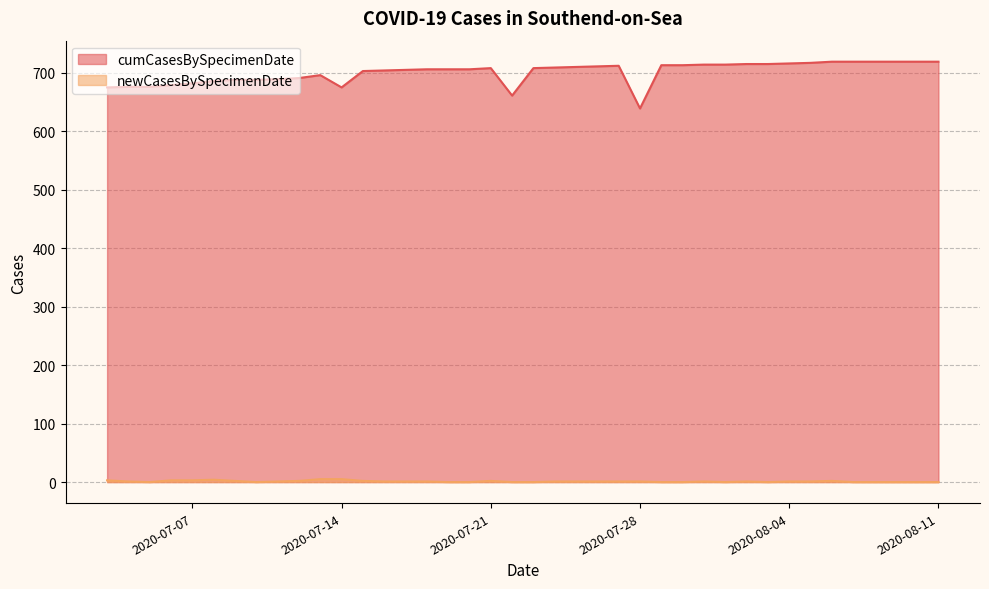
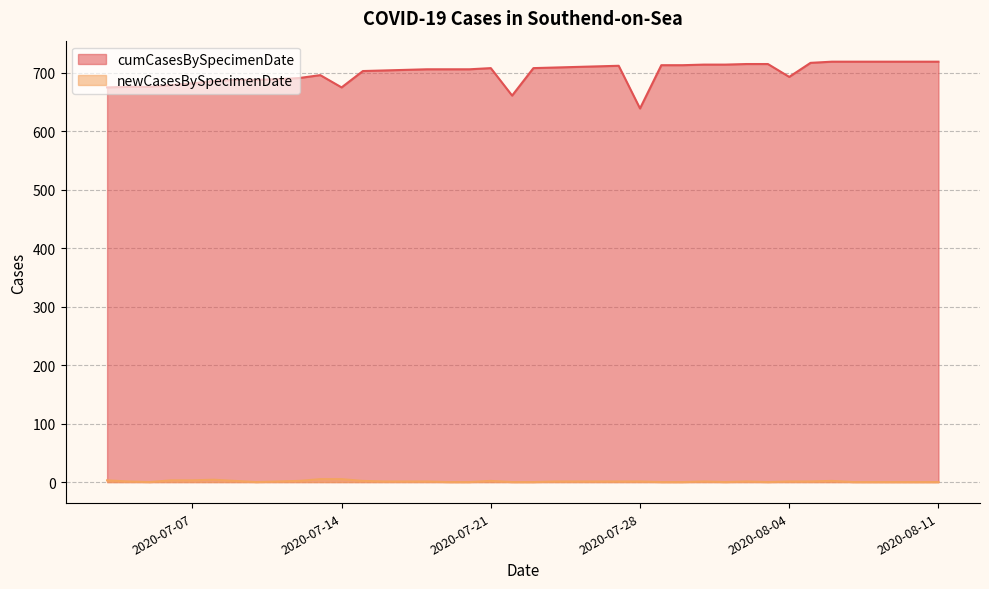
  {
    "cumCasesBySpecimenDate": {
      "2020-07-14": 680,
      "2020-07-21": 710,
      "2020-07-28": 640,
-     "2020-08-04": 720,
+     "2020-08-04": 690,
      "2020-08-11": 720
    },
    "newCasesBySpecimenDate": {
      "2020-07-07": 0,
      "2020-07-14": 10,
      "2020-07-21": 0,
      "2020-07-28": 0,
      "2020-08-04": 0,
      "2020-08-11": 0
    }
  }
